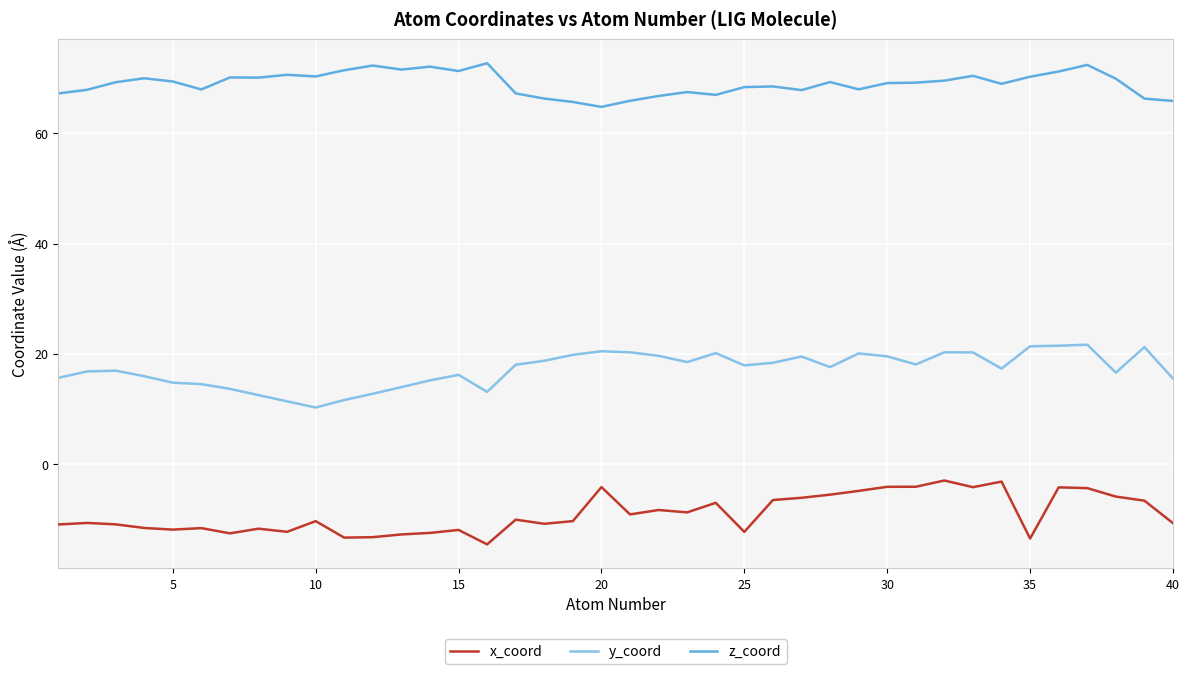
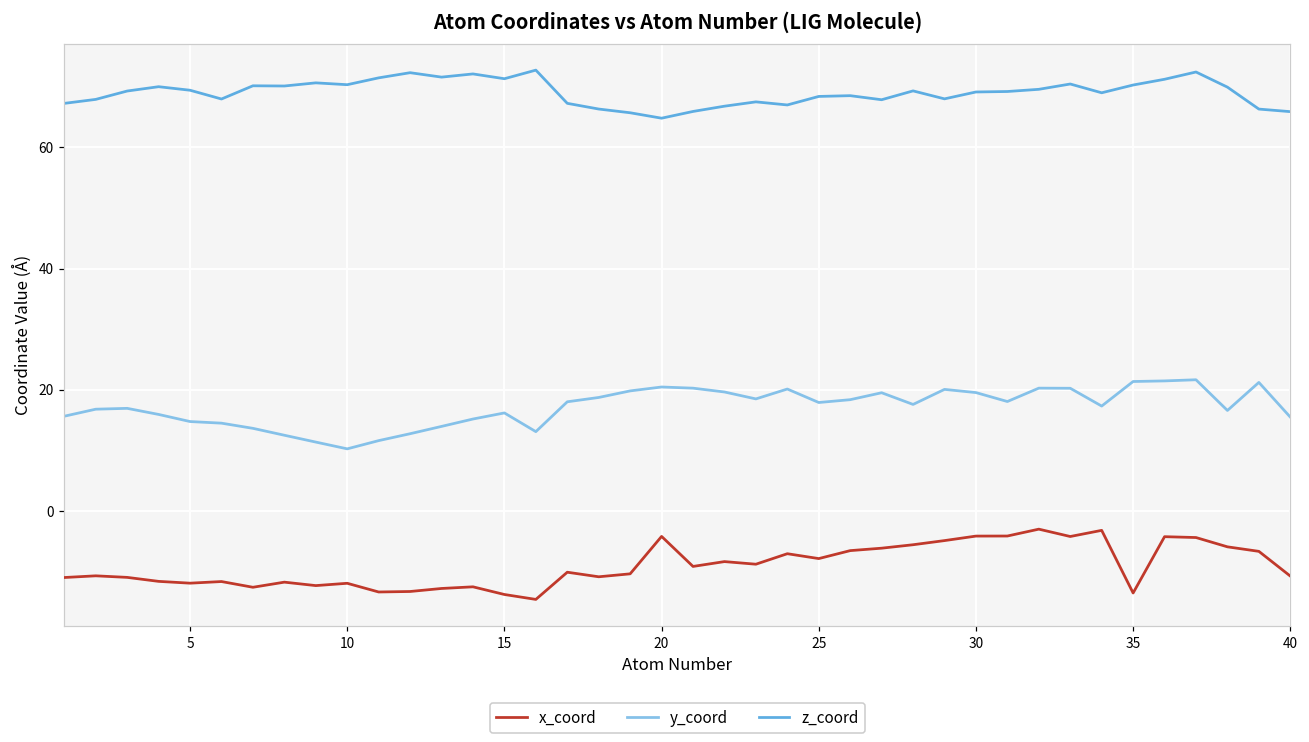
  {
    "x_coord": {
      "5": -12,
-     "10": -10,
-     "15": -12,
+     "10": -12,
+     "15": -14,
      "20": -4,
-     "25": -12,
+     "25": -8,
      "30": -4,
      "35": -13,
      "40": -11
    }
  }
